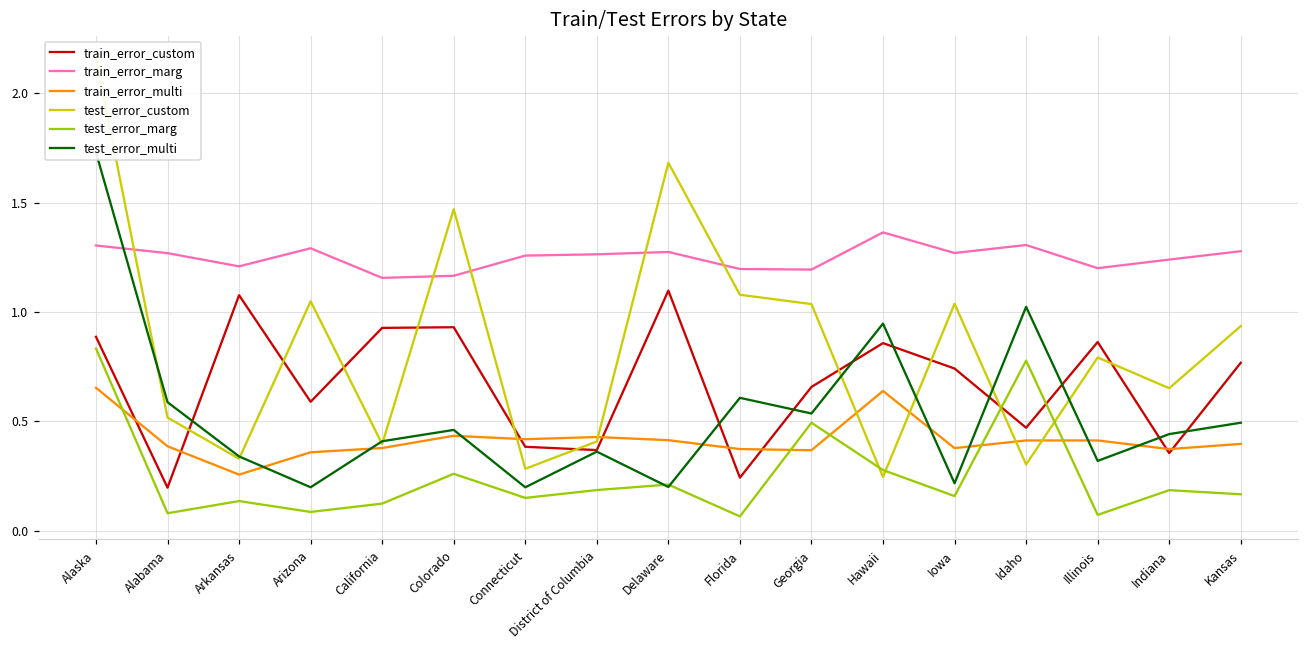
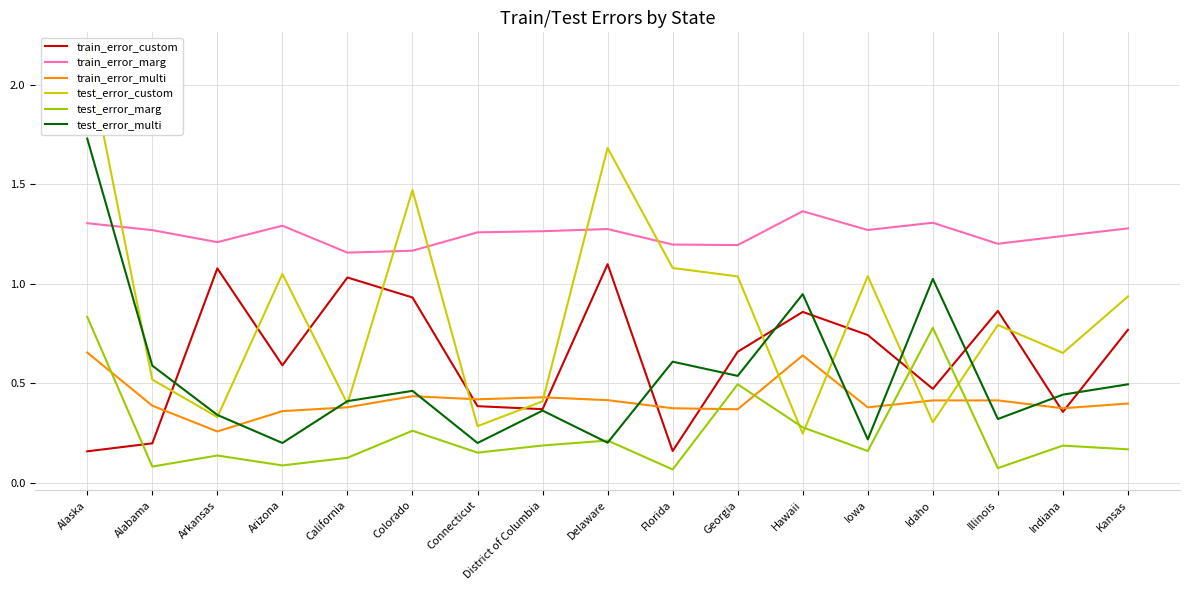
  {
    "train_error_custom": {
-     "Alaska": 0.89,
+     "Alaska": 0.16,
      "Alabama": 0.20,
      "Arkansas": 1.08,
      "Arizona": 0.59,
-     "California": 0.93,
+     "California": 1.03,
      "Colorado": 0.93,
      "Connecticut": 0.38,
      "Delaware": 1.10,
-     "Florida": 0.24,
+     "Florida": 0.16,
      "Georgia": 0.66,
      "Hawaii": 0.86,
      "Iowa": 0.74,
      "Idaho": 0.47,
      "Illinois": 0.86,
      "Indiana": 0.36,
      "Kansas": 0.77
    },
    "train_error_marg": {
      "Alaska": 1.30,
      "Alabama": 1.27,
      "Arkansas": 1.21,
      "Arizona": 1.29,
      "California": 1.16,
      "Colorado": 1.17,
      "Connecticut": 1.26,
      "District of Columbia": 1.26,
      "Delaware": 1.27,
      "Florida": 1.20,
      "Georgia": 1.19,
      "Hawaii": 1.36,
      "Iowa": 1.27,
      "Idaho": 1.31,
      "Illinois": 1.20,
      "Indiana": 1.24,
      "Kansas": 1.28
    },
    "train_error_multi": {
      "Alaska": 0.65,
      "Alabama": 0.39,
      "Arkansas": 0.26,
      "Arizona": 0.36,
      "California": 0.38,
      "Colorado": 0.43,
      "Connecticut": 0.42,
      "District of Columbia": 0.43,
      "Delaware": 0.41,
      "Florida": 0.37,
      "Georgia": 0.37,
      "Hawaii": 0.64,
      "Iowa": 0.38,
      "Idaho": 0.41,
      "Illinois": 0.41,
      "Indiana": 0.37,
      "Kansas": 0.40
    },
    "test_error_multi": {
      "Alaska": 1.73,
      "Alabama": 0.59,
      "Arizona": 0.20,
      "California": 0.41,
      "Colorado": 0.46,
      "Connecticut": 0.20,
      "Florida": 0.61,
      "Georgia": 0.54,
      "Hawaii": 0.95,
      "Iowa": 0.22,
      "Idaho": 1.02,
      "Illinois": 0.32,
      "Indiana": 0.44,
      "Kansas": 0.49
    }
  }
